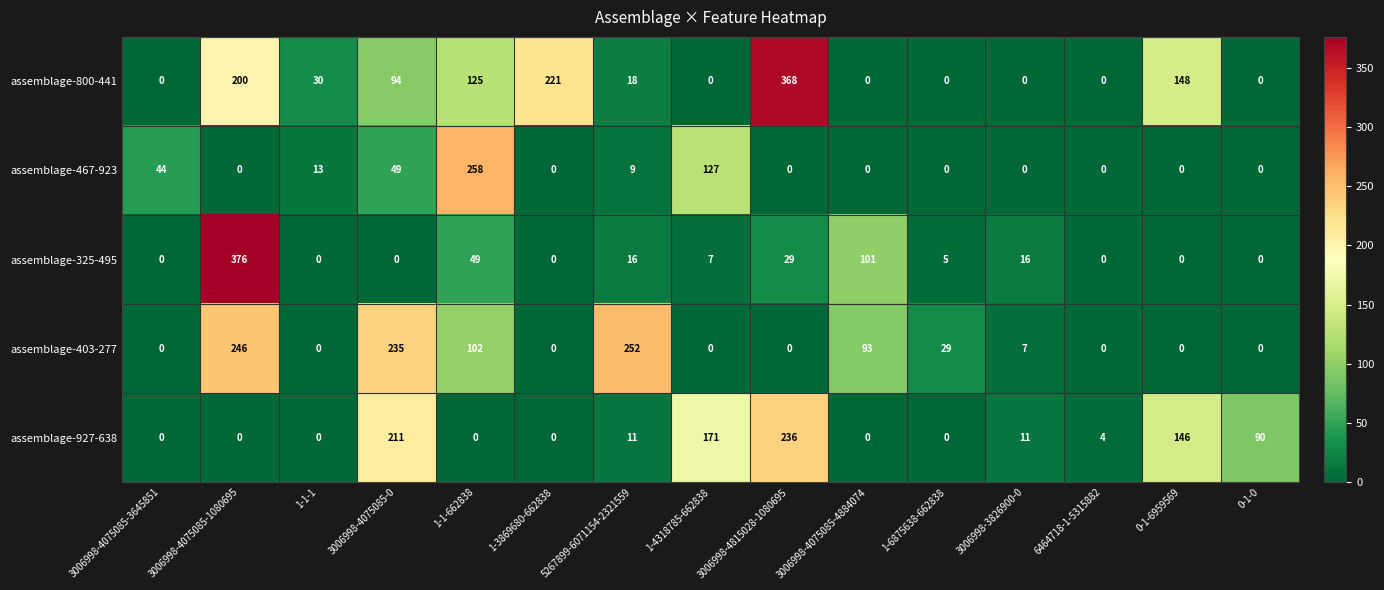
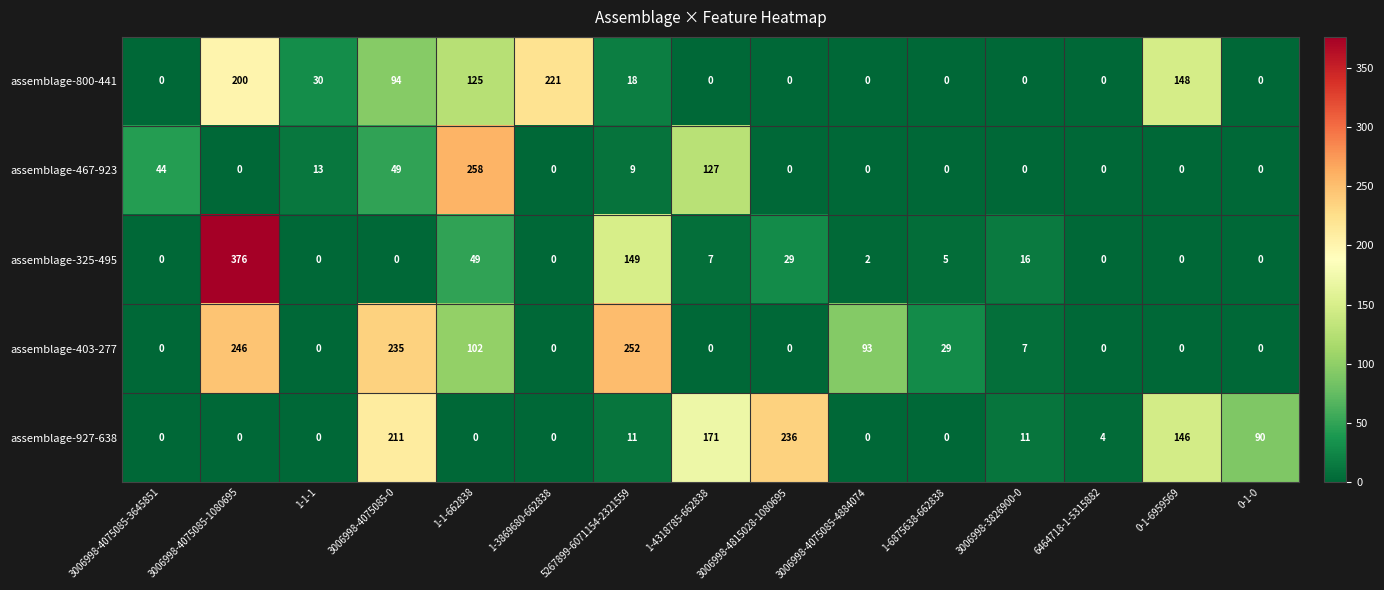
  {
    "assemblage-800-441": {
      "3006998-4075085-3645851": 0,
      "3006998-4075085-1080695": 200,
      "1-1-1": 30,
      "3006998-4075085-0": 94,
      "1-1-662838": 125,
      "1-3869680-662838": 221,
      "5267899-6071154-2321559": 18,
      "1-4318785-662838": 0,
-     "3006998-4815028-1080695": 368,
+     "3006998-4815028-1080695": 0,
      "3006998-4075085-4884074": 0,
      "1-6875638-662838": 0,
      "3006998-3826900-0": 0,
      "6464718-1-5315882": 0,
      "0-1-6959569": 148,
      "0-1-0": 0
    },
    "assemblage-467-923": {
      "3006998-4075085-3645851": 44,
      "3006998-4075085-1080695": 0,
      "1-1-1": 13,
      "3006998-4075085-0": 49,
      "1-1-662838": 258,
      "1-3869680-662838": 0,
      "5267899-6071154-2321559": 9,
      "1-4318785-662838": 127,
      "3006998-4815028-1080695": 0,
      "3006998-4075085-4884074": 0,
      "1-6875638-662838": 0,
      "3006998-3826900-0": 0,
      "6464718-1-5315882": 0,
      "0-1-6959569": 0,
      "0-1-0": 0
    },
    "assemblage-325-495": {
      "3006998-4075085-3645851": 0,
      "3006998-4075085-1080695": 376,
      "1-1-1": 0,
      "3006998-4075085-0": 0,
      "1-1-662838": 49,
      "1-3869680-662838": 0,
-     "5267899-6071154-2321559": 16,
+     "5267899-6071154-2321559": 149,
      "1-4318785-662838": 7,
      "3006998-4815028-1080695": 29,
-     "3006998-4075085-4884074": 101,
+     "3006998-4075085-4884074": 2,
      "1-6875638-662838": 5,
      "3006998-3826900-0": 16,
      "6464718-1-5315882": 0,
      "0-1-6959569": 0,
      "0-1-0": 0
    },
    "assemblage-403-277": {
      "3006998-4075085-3645851": 0,
      "3006998-4075085-1080695": 246,
      "1-1-1": 0,
      "3006998-4075085-0": 235,
      "1-1-662838": 102,
      "1-3869680-662838": 0,
      "5267899-6071154-2321559": 252,
      "1-4318785-662838": 0,
      "3006998-4815028-1080695": 0,
      "3006998-4075085-4884074": 93,
      "1-6875638-662838": 29,
      "3006998-3826900-0": 7,
      "6464718-1-5315882": 0,
      "0-1-6959569": 0,
      "0-1-0": 0
    },
    "assemblage-927-638": {
      "3006998-4075085-3645851": 0,
      "3006998-4075085-1080695": 0,
      "1-1-1": 0,
      "3006998-4075085-0": 211,
      "1-1-662838": 0,
      "1-3869680-662838": 0,
      "5267899-6071154-2321559": 11,
      "1-4318785-662838": 171,
      "3006998-4815028-1080695": 236,
      "3006998-4075085-4884074": 0,
      "1-6875638-662838": 0,
      "3006998-3826900-0": 11,
      "6464718-1-5315882": 4,
      "0-1-6959569": 146,
      "0-1-0": 90
    }
  }
